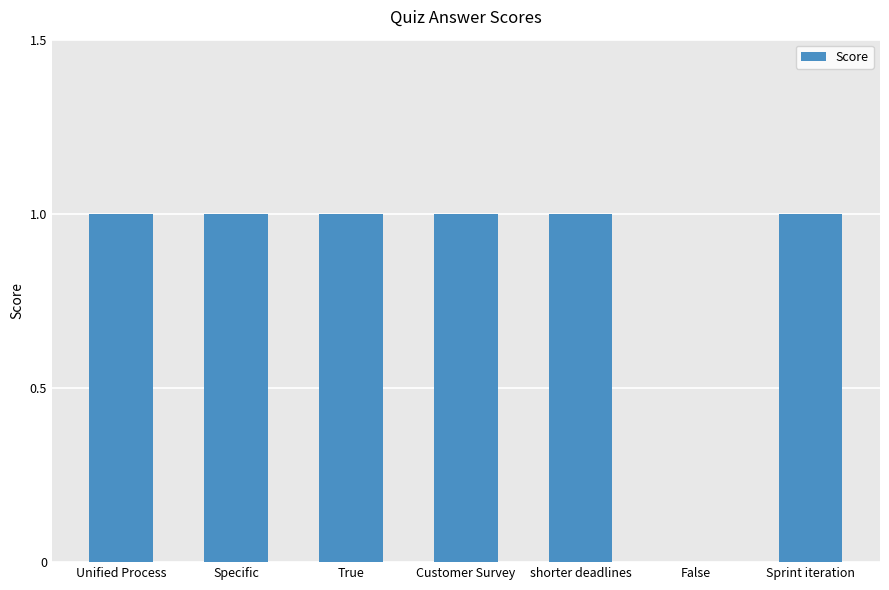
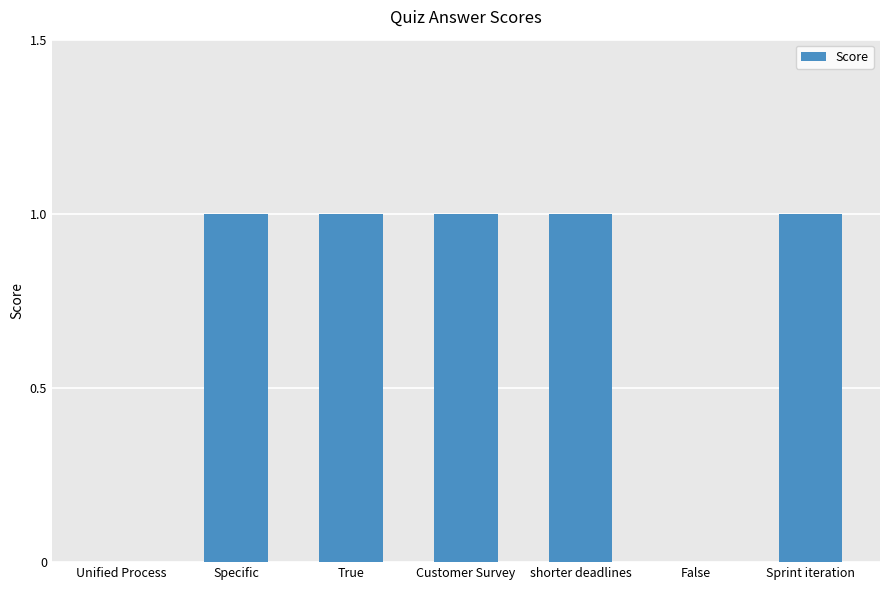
  {
-   "Unified Process": 1,
+   "Unified Process": 0,
    "Specific": 1,
    "True": 1,
    "Customer Survey": 1,
    "shorter deadlines": 1,
    "False": 0,
    "Sprint iteration": 1
  }
